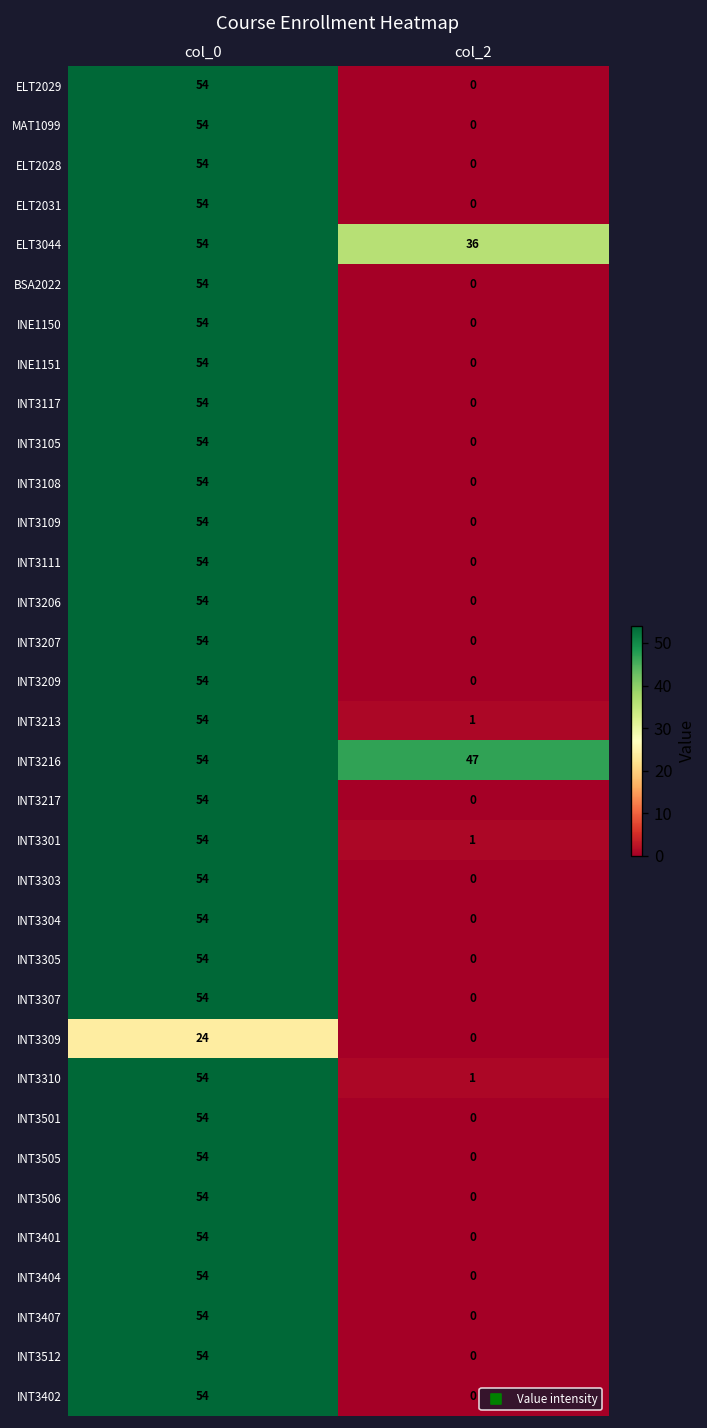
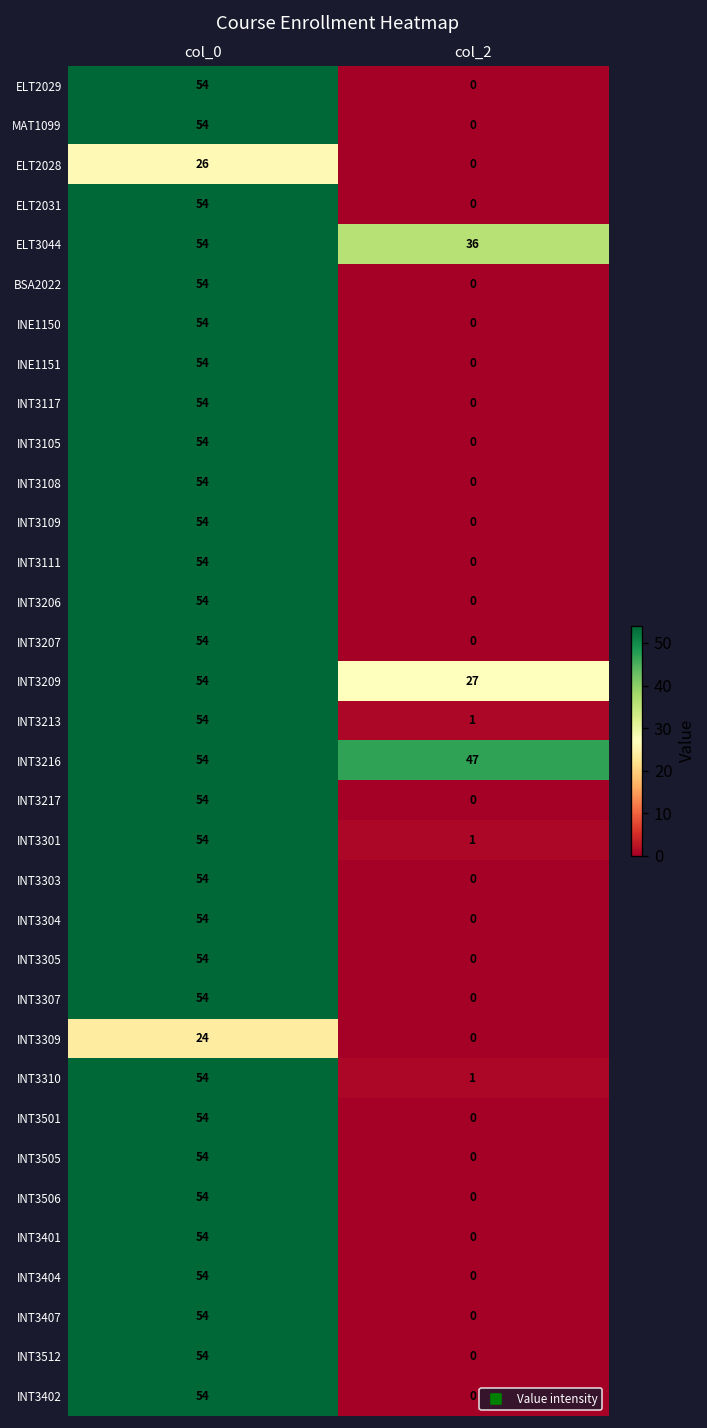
  {
    "ELT2029": {
      "col_0": 54,
      "col_2": 0
    },
    "MAT1099": {
      "col_0": 54,
      "col_2": 0
    },
    "ELT2028": {
-     "col_0": 54,
+     "col_0": 26,
      "col_2": 0
    },
    "ELT2031": {
      "col_0": 54,
      "col_2": 0
    },
    "ELT3044": {
      "col_0": 54,
      "col_2": 36
    },
    "BSA2022": {
      "col_0": 54,
      "col_2": 0
    },
    "INE1150": {
      "col_0": 54,
      "col_2": 0
    },
    "INE1151": {
      "col_0": 54,
      "col_2": 0
    },
    "INT3117": {
      "col_0": 54,
      "col_2": 0
    },
    "INT3105": {
      "col_0": 54,
      "col_2": 0
    },
    "INT3108": {
      "col_0": 54,
      "col_2": 0
    },
    "INT3109": {
      "col_0": 54,
      "col_2": 0
    },
    "INT3111": {
      "col_0": 54,
      "col_2": 0
    },
    "INT3206": {
      "col_0": 54,
      "col_2": 0
    },
    "INT3207": {
      "col_0": 54,
      "col_2": 0
    },
    "INT3209": {
      "col_0": 54,
-     "col_2": 0
+     "col_2": 27
    },
    "INT3213": {
      "col_0": 54,
      "col_2": 1
    },
    "INT3216": {
      "col_0": 54,
      "col_2": 47
    },
    "INT3217": {
      "col_0": 54,
      "col_2": 0
    },
    "INT3301": {
      "col_0": 54,
      "col_2": 1
    },
    "INT3303": {
      "col_0": 54,
      "col_2": 0
    },
    "INT3304": {
      "col_0": 54,
      "col_2": 0
    },
    "INT3305": {
      "col_0": 54,
      "col_2": 0
    },
    "INT3307": {
      "col_0": 54,
      "col_2": 0
    },
    "INT3309": {
      "col_0": 24,
      "col_2": 0
    },
    "INT3310": {
      "col_0": 54,
      "col_2": 1
    },
    "INT3501": {
      "col_0": 54,
      "col_2": 0
    },
    "INT3505": {
      "col_0": 54,
      "col_2": 0
    },
    "INT3506": {
      "col_0": 54,
      "col_2": 0
    },
    "INT3401": {
      "col_0": 54,
      "col_2": 0
    },
    "INT3404": {
      "col_0": 54,
      "col_2": 0
    },
    "INT3407": {
      "col_0": 54,
      "col_2": 0
    },
    "INT3512": {
      "col_0": 54,
      "col_2": 0
    },
    "INT3402": {
      "col_0": 54,
      "col_2": 0
    }
  }
